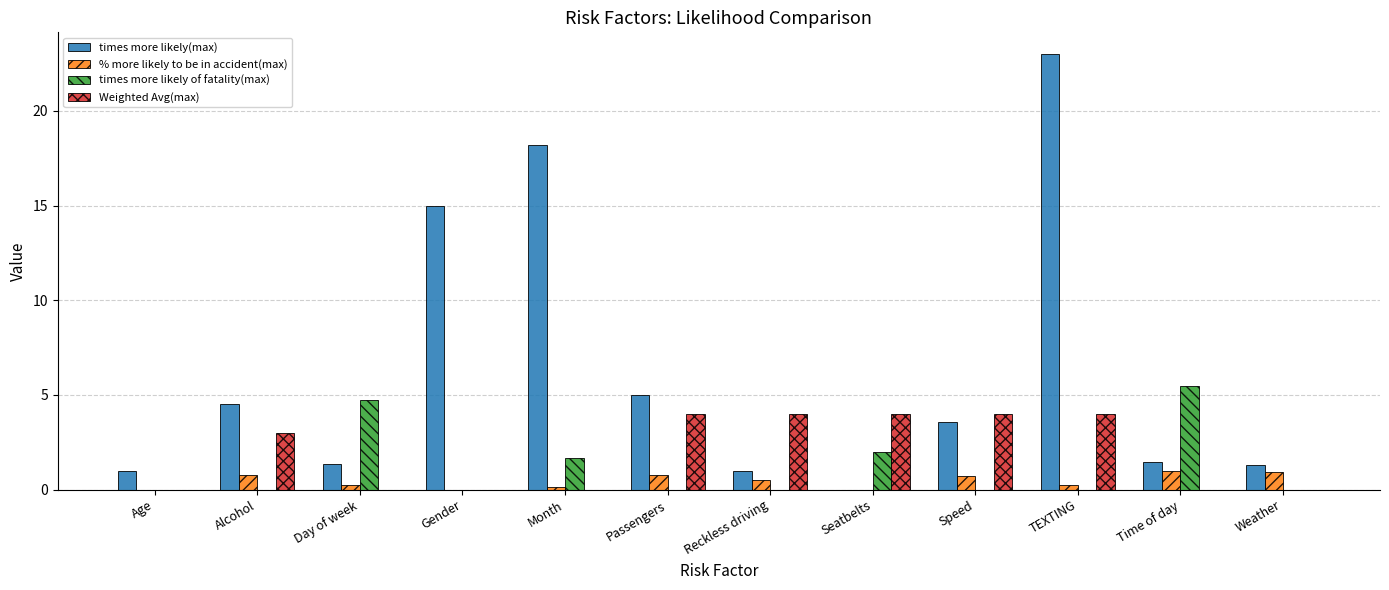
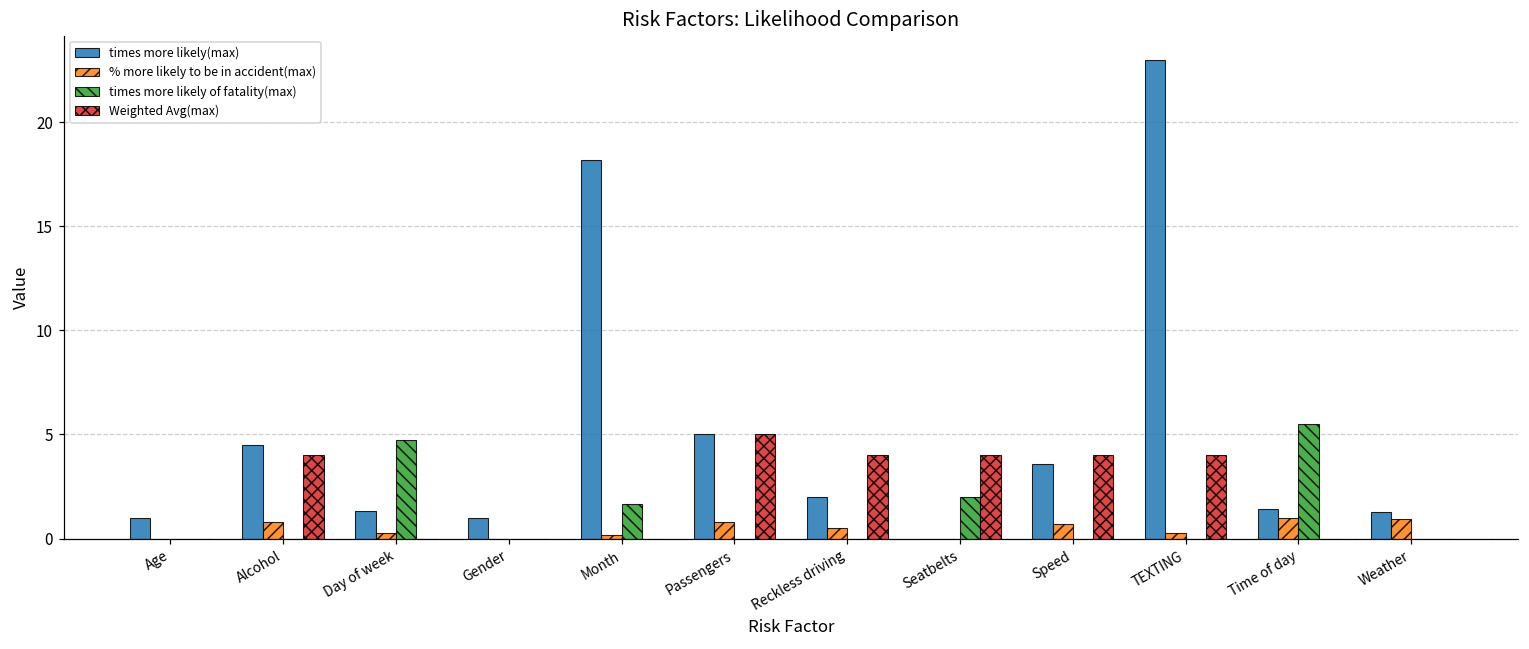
  {
    "times more likely(max)": {
      "Age": 1,
      "Alcohol": 4.5,
      "Day of week": 1.3,
-     "Gender": 15,
+     "Gender": 1,
      "Month": 18.2,
      "Passengers": 5,
-     "Reckless driving": 1,
+     "Reckless driving": 2,
      "Seatbelts": 0,
      "Speed": 3.6,
      "TEXTING": 23,
      "Time of day": 1.4,
      "Weather": 1.3
    },
    "% more likely to be in accident(max)": {
      "Age": 0,
      "Alcohol": 0.8,
      "Day of week": 0.2,
      "Gender": 0,
      "Month": 0.2,
      "Passengers": 0.8,
      "Reckless driving": 0.5,
      "Seatbelts": 0,
      "Speed": 0.7,
      "TEXTING": 0.2,
      "Time of day": 1,
      "Weather": 1
    },
    "times more likely of fatality(max)": {
      "Age": 0,
      "Alcohol": 0,
      "Day of week": 4.7,
      "Gender": 0,
      "Month": 1.7,
      "Passengers": 0,
      "Reckless driving": 0,
      "Seatbelts": 2,
      "Speed": 0,
      "TEXTING": 0,
      "Time of day": 5.5,
      "Weather": 0
    },
    "Weighted Avg(max)": {
      "Age": 0,
-     "Alcohol": 3,
+     "Alcohol": 4,
      "Day of week": 0,
      "Gender": 0,
      "Month": 0,
-     "Passengers": 4,
+     "Passengers": 5,
      "Reckless driving": 4,
      "Seatbelts": 4,
      "Speed": 4,
      "TEXTING": 4,
      "Time of day": 0,
      "Weather": 0
    }
  }
